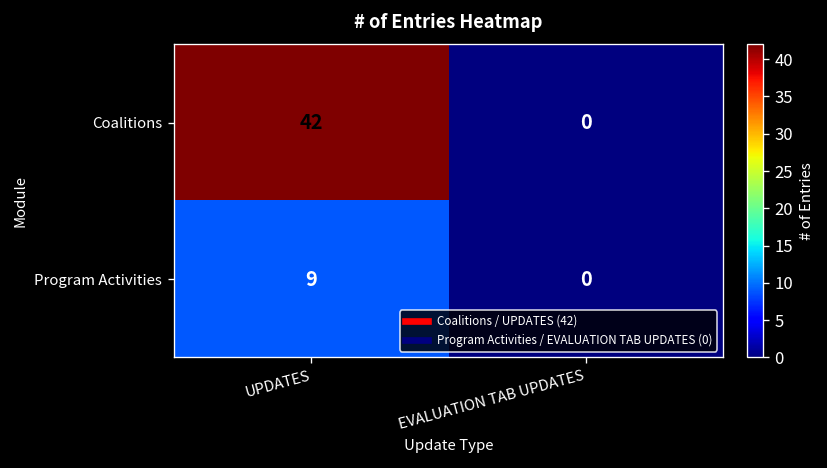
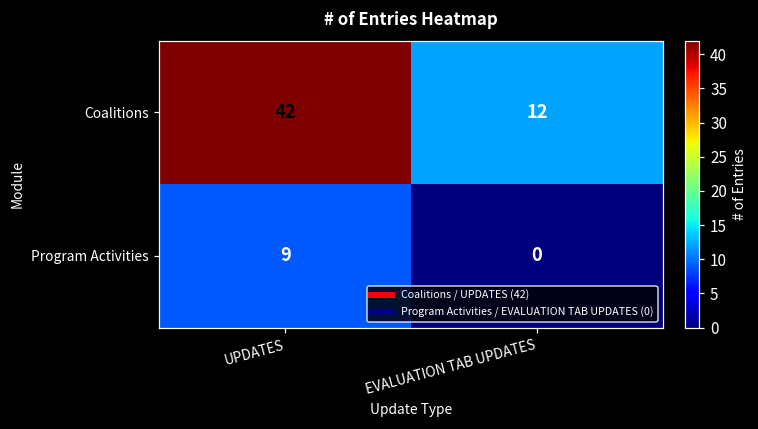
  {
    "Coalitions": {
      "UPDATES": 42,
-     "EVALUATION TAB UPDATES": 0
+     "EVALUATION TAB UPDATES": 12
    },
    "Program Activities": {
      "UPDATES": 9,
      "EVALUATION TAB UPDATES": 0
    }
  }
